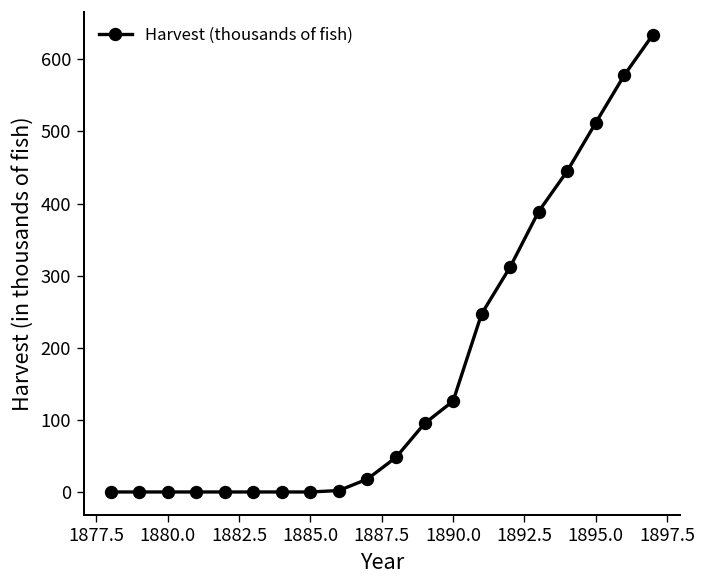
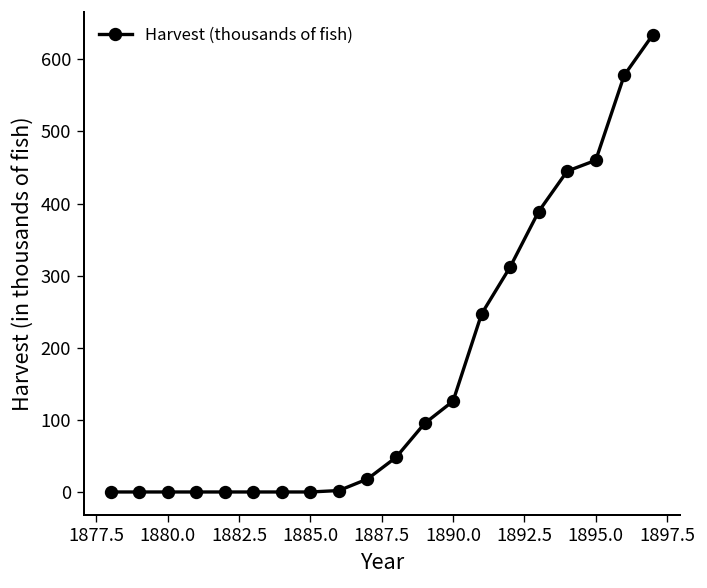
  {
    "1880.0": 0,
    "1885.0": 0,
    "1890.0": 130,
-   "1895.0": 510
+   "1895.0": 460
  }
